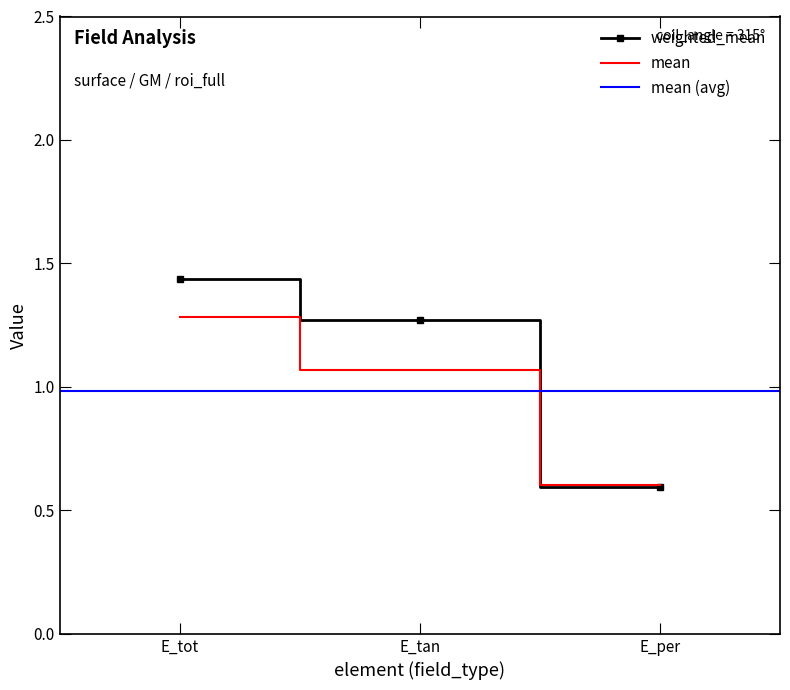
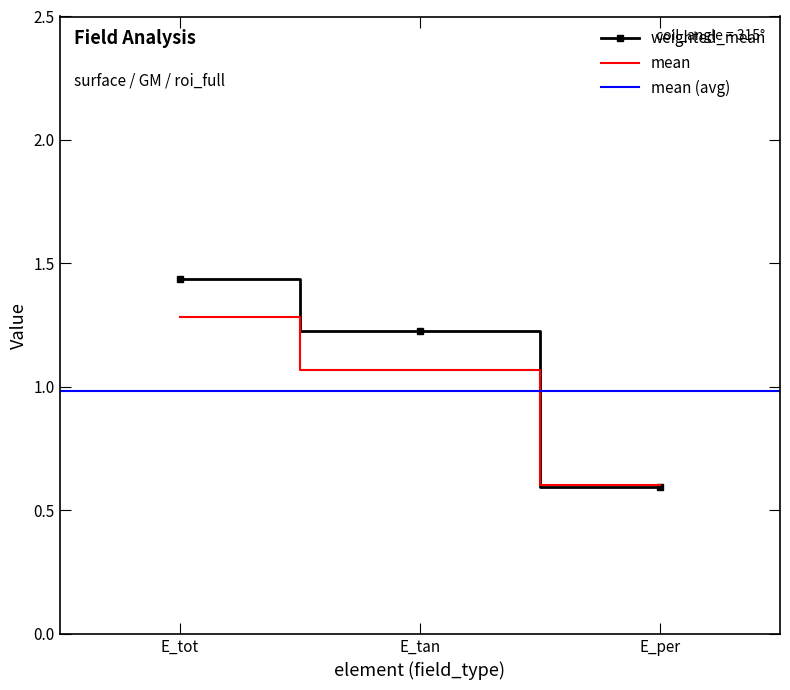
  {
    "weighted_mean": {
      "E_tot": 1.44,
-     "E_tan": 1.27
+     "E_tan": 1.23
    },
    "mean": {
      "E_tot": 1.28,
      "E_tan": 1.07
    }
  }
